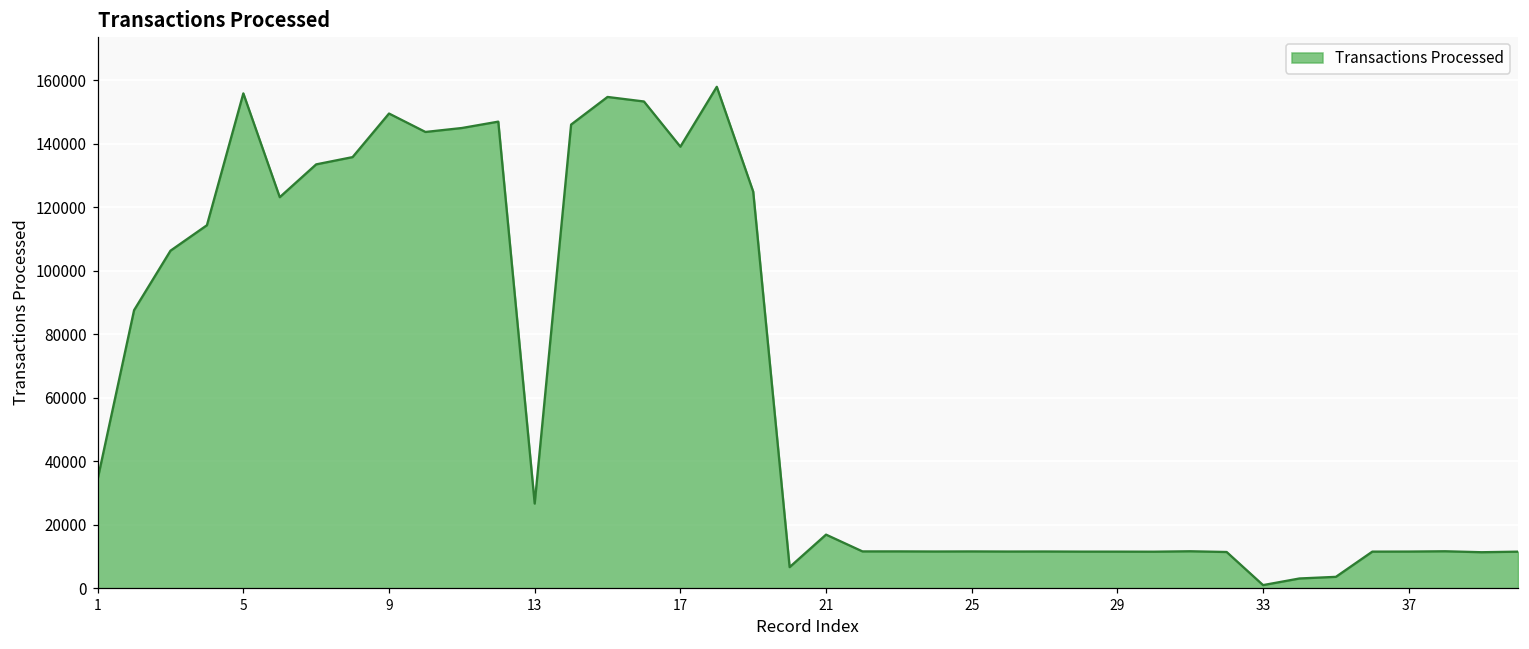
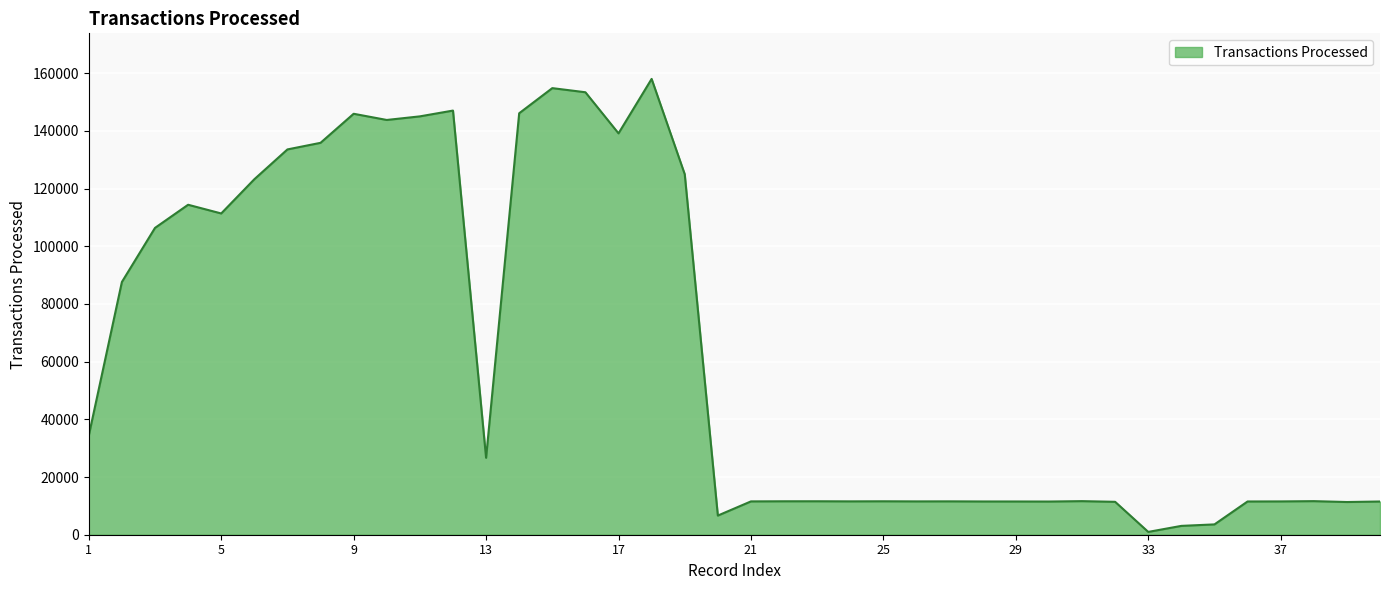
  {
    "1": 34000,
-   "5": 156000,
-   "9": 150000,
+   "5": 111000,
+   "9": 146000,
    "13": 27000,
    "17": 139000,
-   "21": 17000,
+   "21": 12000,
    "25": 12000,
    "29": 12000,
    "33": 1000,
    "37": 12000
  }
